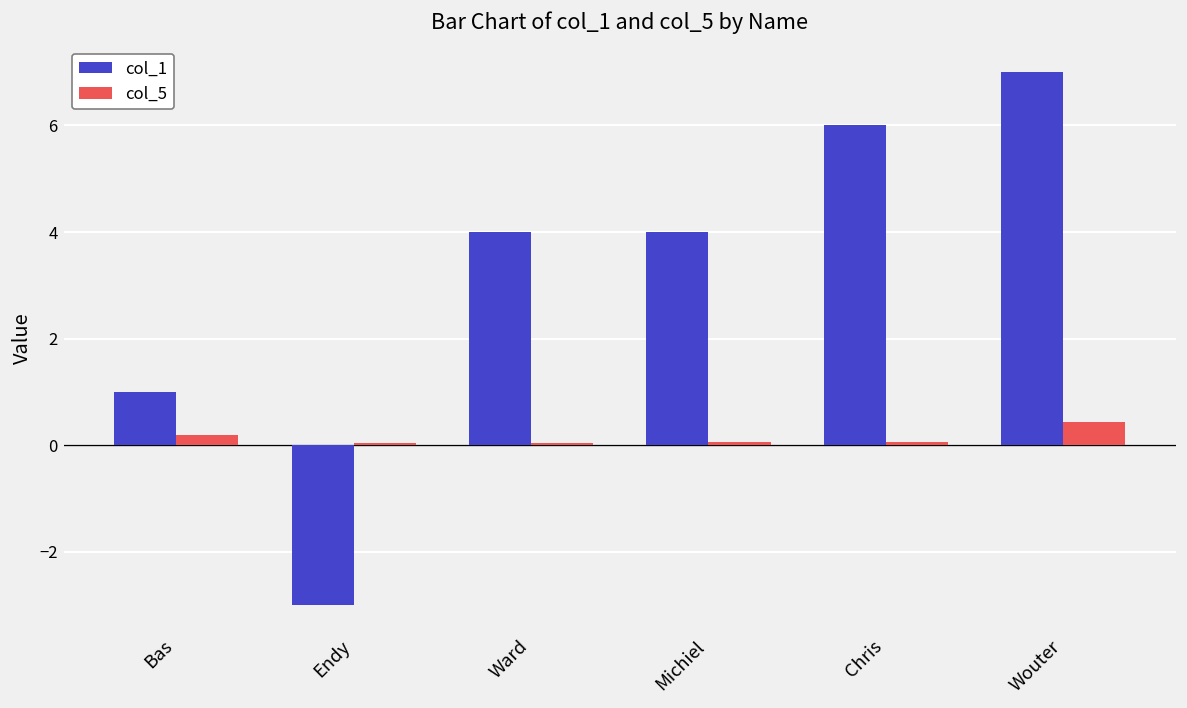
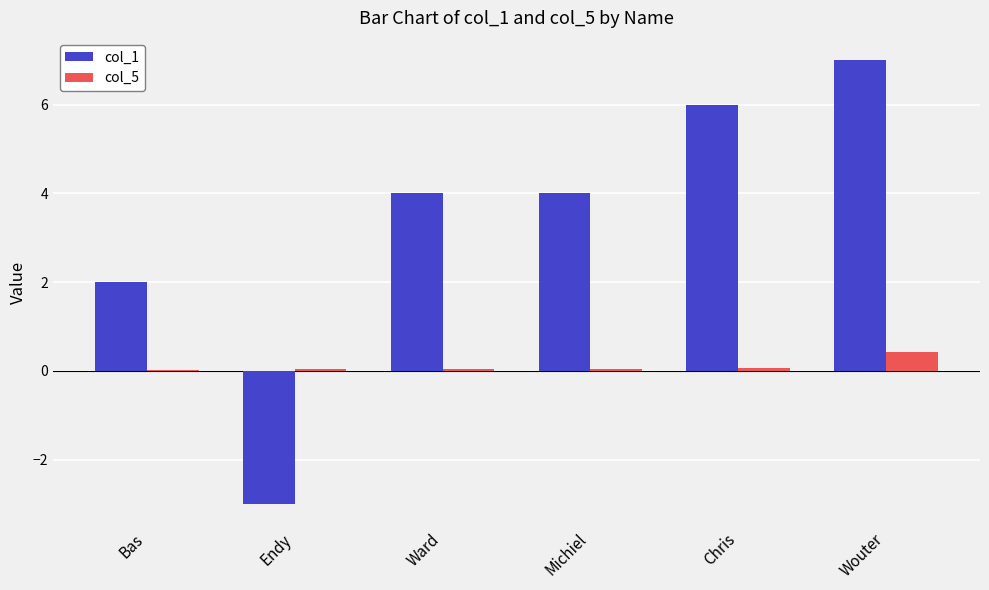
  {
    "col_1": {
-     "Bas": 1,
+     "Bas": 2,
      "Endy": -3,
      "Ward": 4,
      "Michiel": 4,
      "Chris": 6,
      "Wouter": 7
    },
    "col_5": {
-     "Bas": 0.2,
+     "Bas": 0.0,
      "Chris": 0.1,
      "Wouter": 0.4
    }
  }
